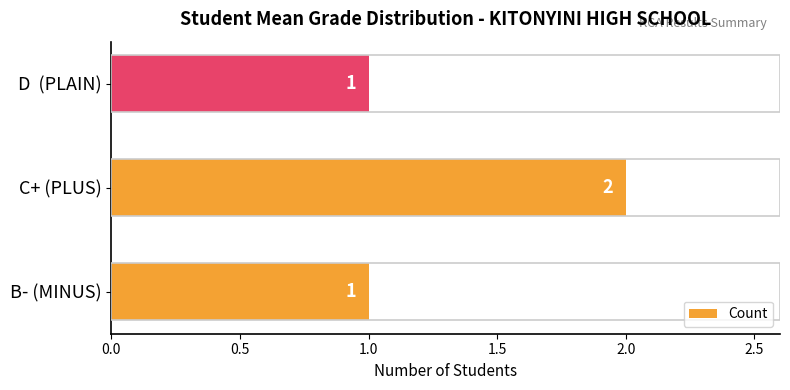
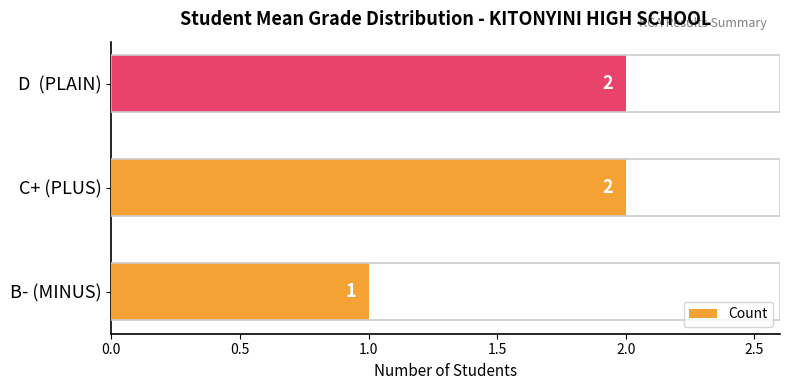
  {
-   "D (PLAIN)": 1,
+   "D (PLAIN)": 2,
    "C+ (PLUS)": 2,
    "B- (MINUS)": 1
  }
